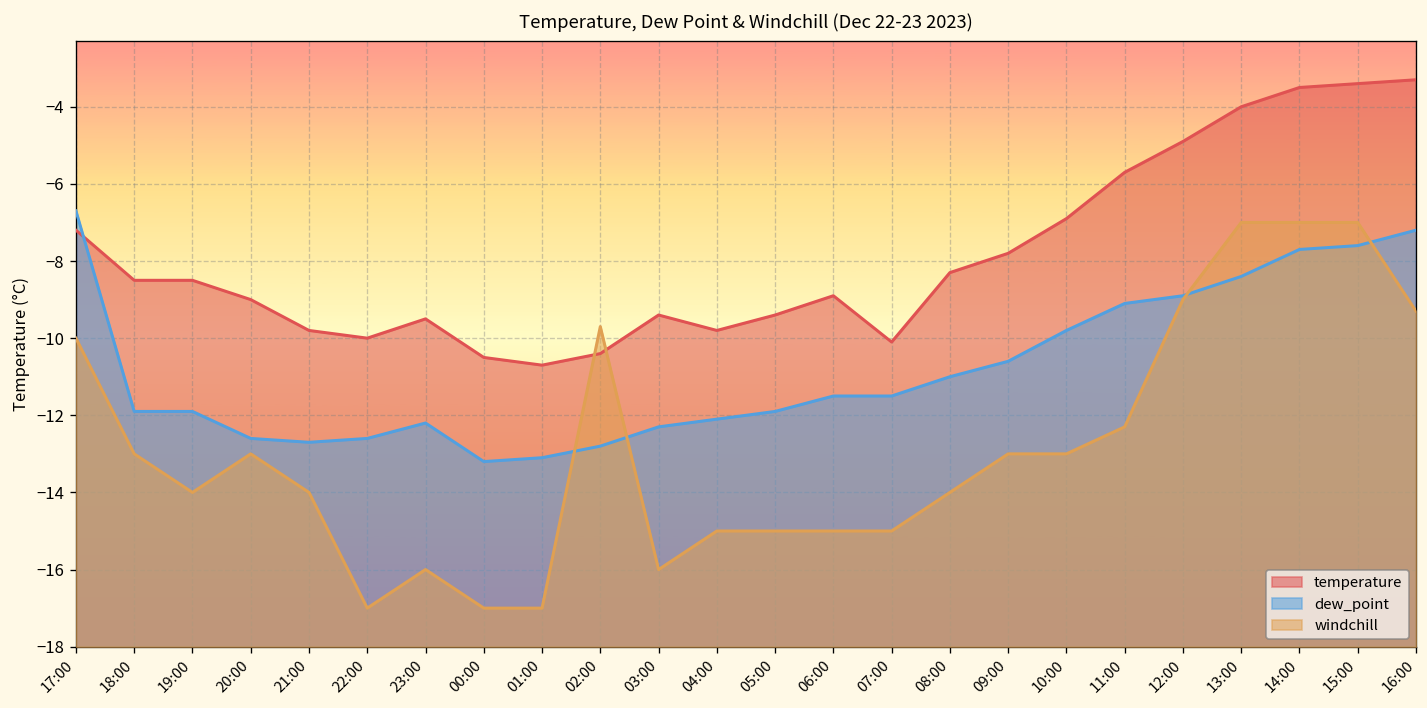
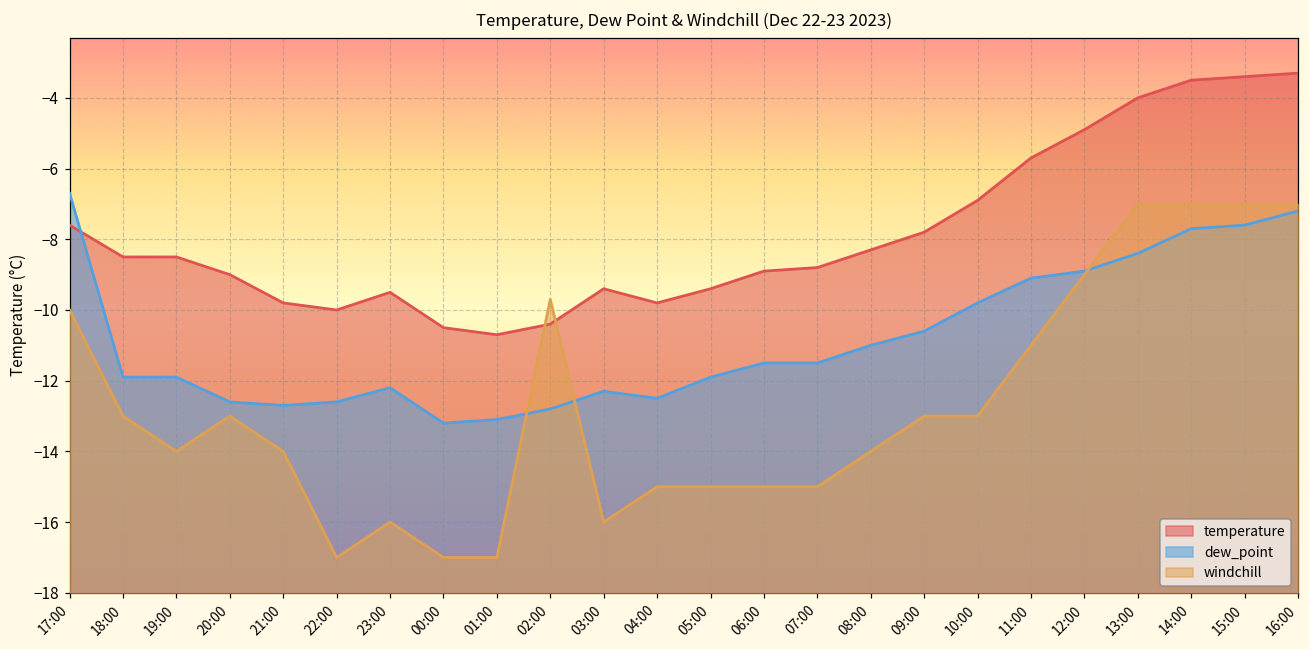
  {
    "temperature": {
-     "17:00": -7.2,
+     "17:00": -7.6,
      "18:00": -8.5,
      "19:00": -8.5,
      "20:00": -9.0,
      "21:00": -9.8,
      "22:00": -10.0,
      "23:00": -9.5,
      "00:00": -10.5,
      "01:00": -10.7,
      "02:00": -10.4,
      "03:00": -9.4,
      "04:00": -9.8,
      "05:00": -9.4,
      "06:00": -8.9,
-     "07:00": -10.1,
+     "07:00": -8.8,
      "08:00": -8.3,
      "09:00": -7.8,
      "10:00": -6.9,
      "11:00": -5.7,
      "12:00": -4.9,
      "13:00": -4.0,
      "14:00": -3.5,
      "15:00": -3.4,
      "16:00": -3.3
    },
    "dew_point": {
      "17:00": -6.7,
      "18:00": -11.9,
      "19:00": -11.9,
      "20:00": -12.6,
      "21:00": -12.7,
      "22:00": -12.6,
      "23:00": -12.2,
      "00:00": -13.2,
      "01:00": -13.1,
      "02:00": -12.8,
      "03:00": -12.3,
-     "04:00": -12.1,
+     "04:00": -12.5,
      "05:00": -11.9,
      "06:00": -11.5,
      "07:00": -11.5,
      "08:00": -11.0,
      "09:00": -10.6,
      "10:00": -9.8,
      "11:00": -9.1,
      "12:00": -8.9,
      "13:00": -8.4,
      "14:00": -7.7,
      "15:00": -7.6,
      "16:00": -7.2
    },
    "windchill": {
      "17:00": -10.0,
      "18:00": -13.0,
      "19:00": -14.0,
      "20:00": -13.0,
      "21:00": -14.0,
      "22:00": -17.0,
      "23:00": -16.0,
      "00:00": -17.0,
      "01:00": -17.0,
      "02:00": -9.7,
      "03:00": -16.0,
      "04:00": -15.0,
      "05:00": -15.0,
      "06:00": -15.0,
      "07:00": -15.0,
      "08:00": -14.0,
      "09:00": -13.0,
      "10:00": -13.0,
-     "11:00": -12.3,
+     "11:00": -11.0,
      "12:00": -9.0,
      "13:00": -7.0,
      "14:00": -7.0,
      "15:00": -7.0,
-     "16:00": -9.3
+     "16:00": -7.0
    }
  }
